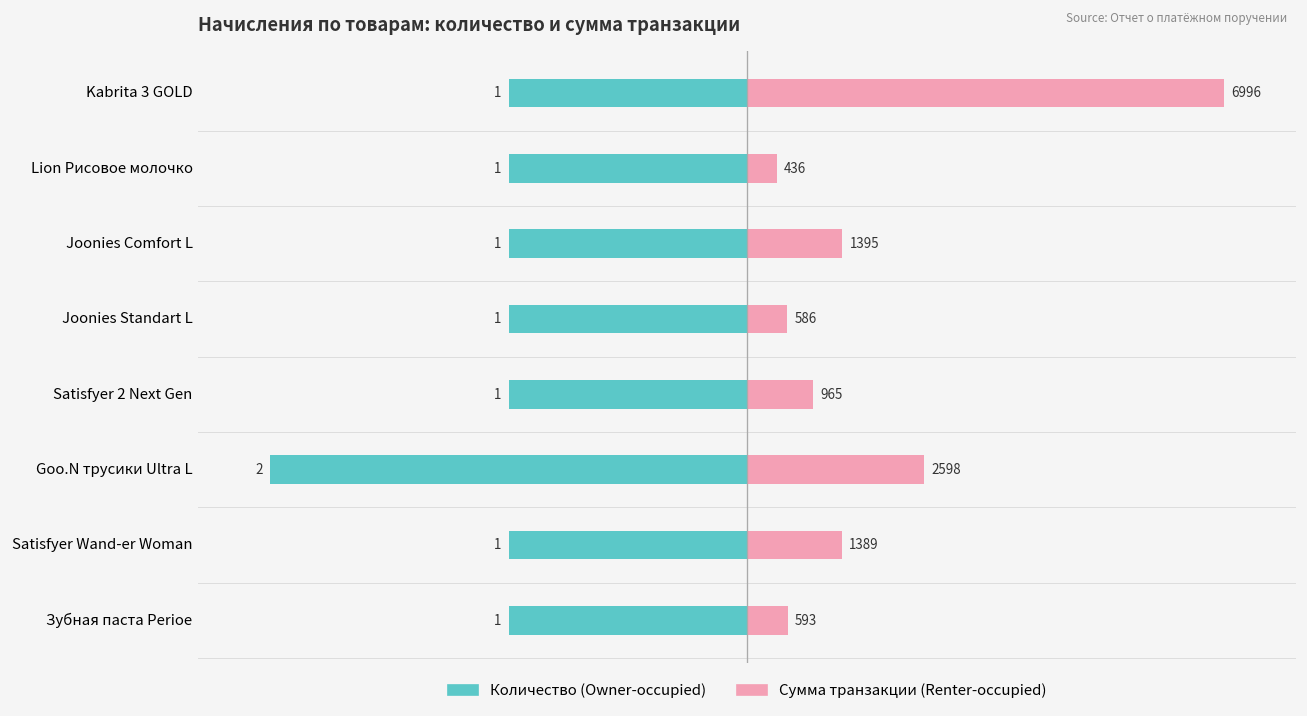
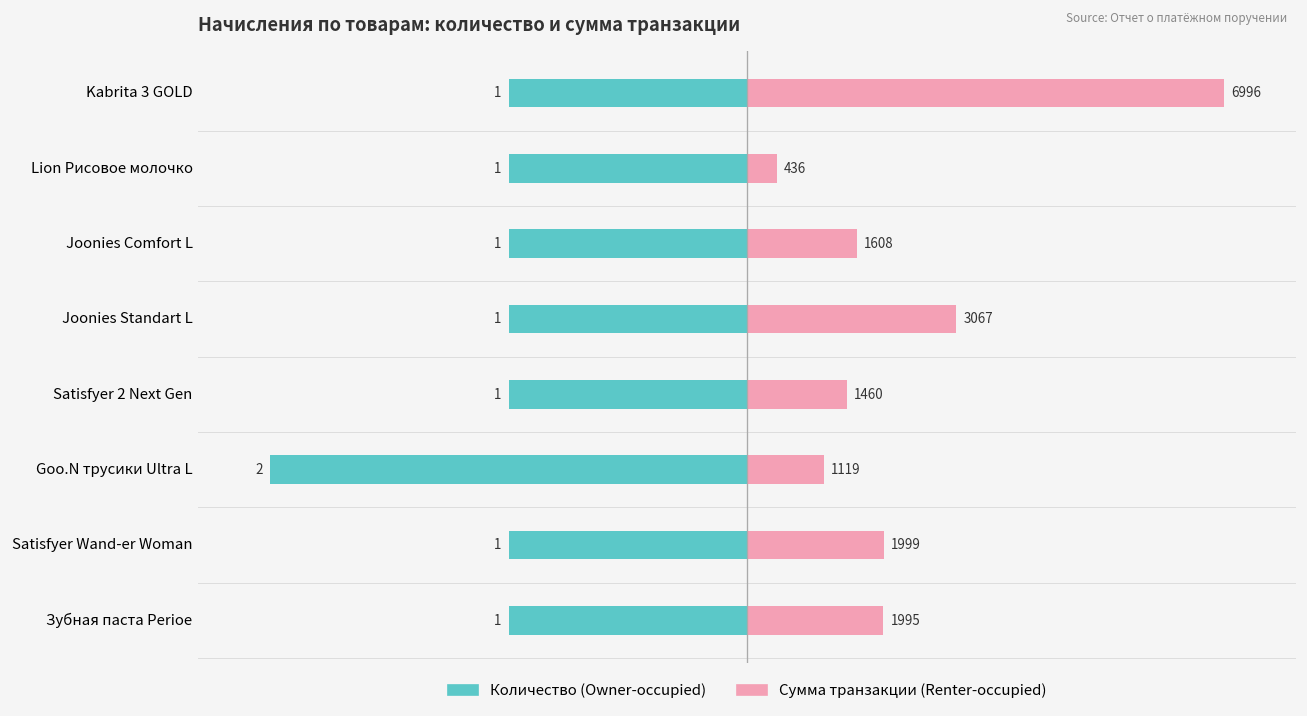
  {
    "Сумма транзакции (Renter-occupied)": {
-     "Joonies Comfort L": 1395,
-     "Joonies Standart L": 586,
-     "Satisfyer 2 Next Gen": 965,
-     "Goo.N трусики Ultra L": 2598,
-     "Satisfyer Wand-er Woman": 1389,
-     "Зубная паста Perioe": 593
+     "Joonies Comfort L": 1608,
+     "Joonies Standart L": 3067,
+     "Satisfyer 2 Next Gen": 1460,
+     "Goo.N трусики Ultra L": 1119,
+     "Satisfyer Wand-er Woman": 1999,
+     "Зубная паста Perioe": 1995
    }
  }
